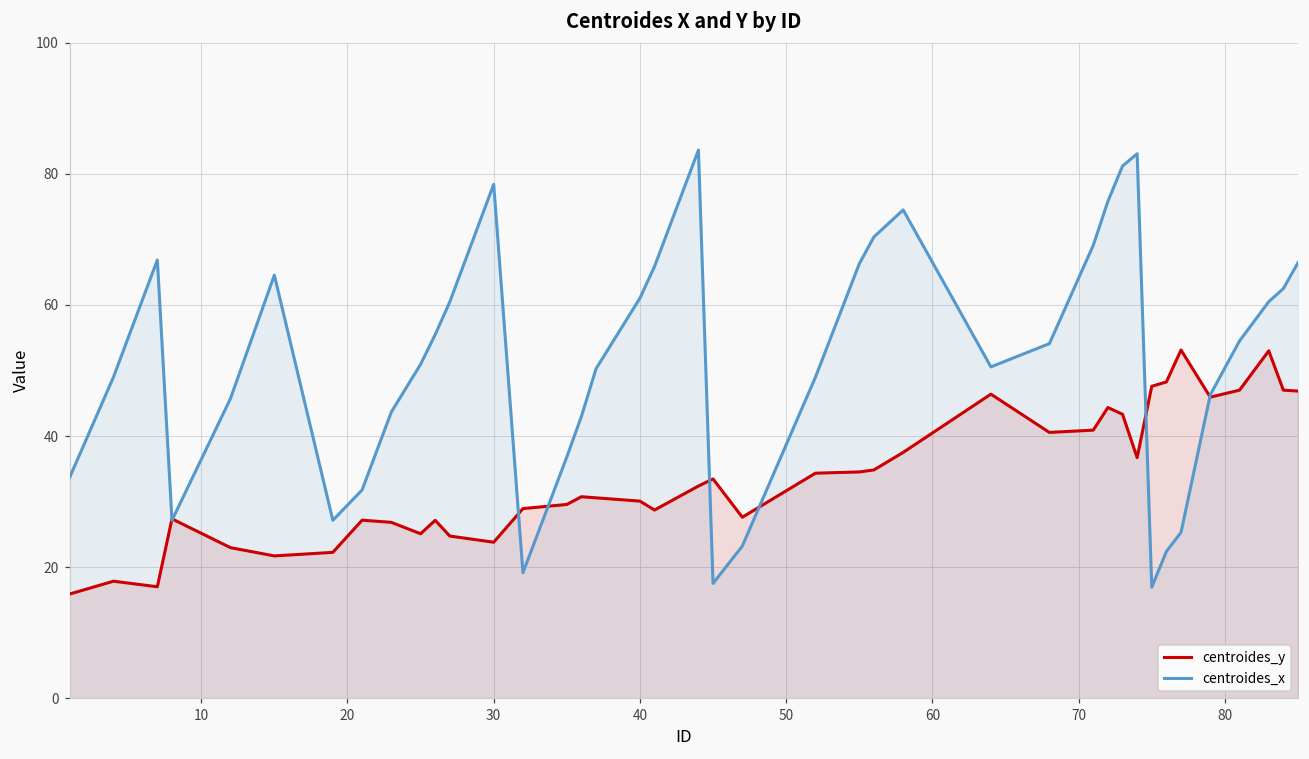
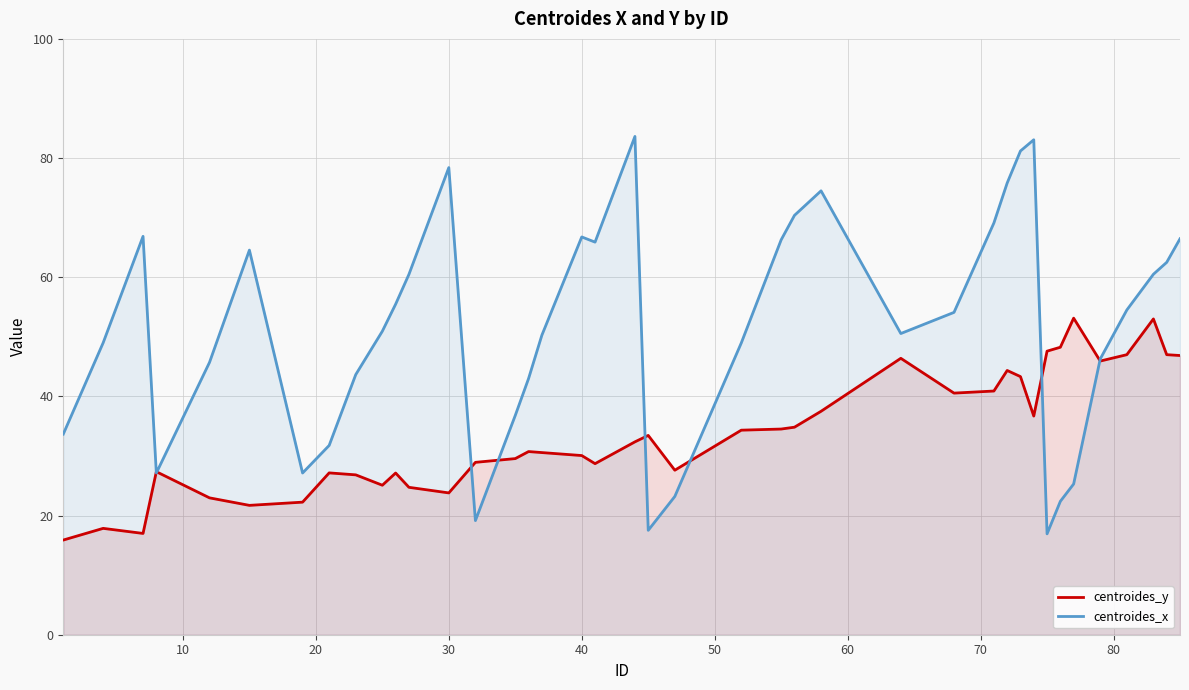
  {
    "centroides_y": {
      "30": 24,
      "40": 30
    },
    "centroides_x": {
      "30": 78,
-     "40": 61
+     "40": 67
    }
  }
